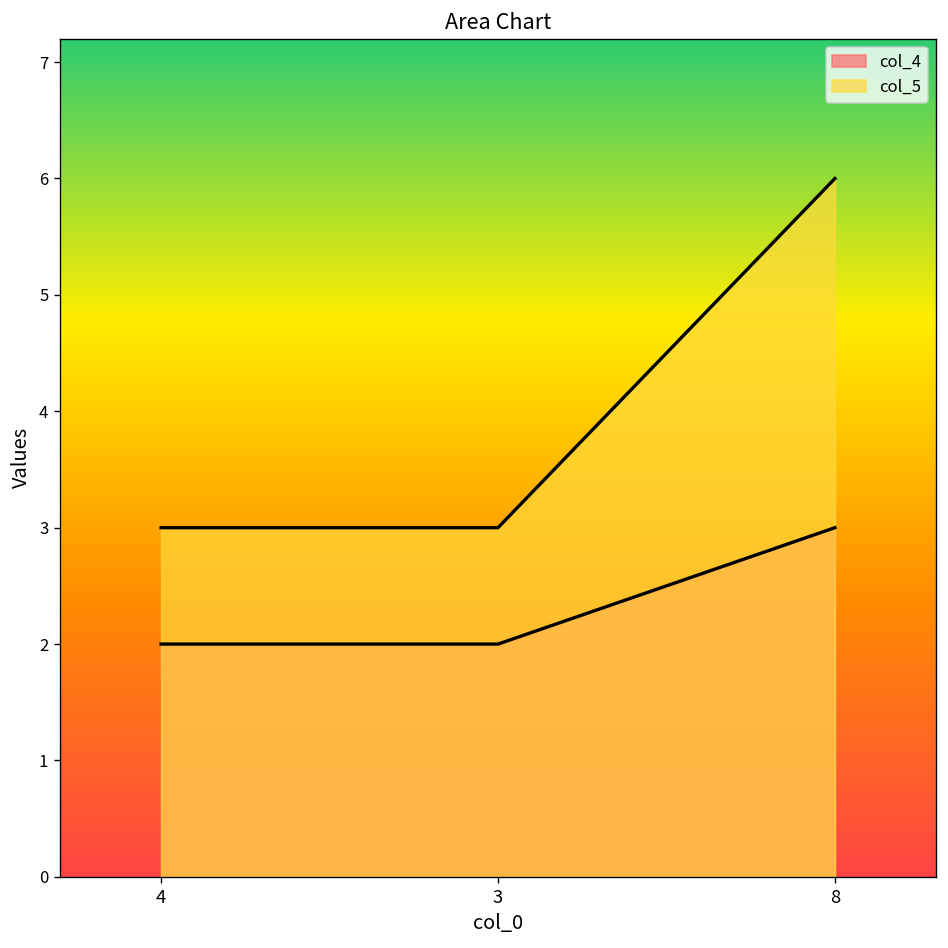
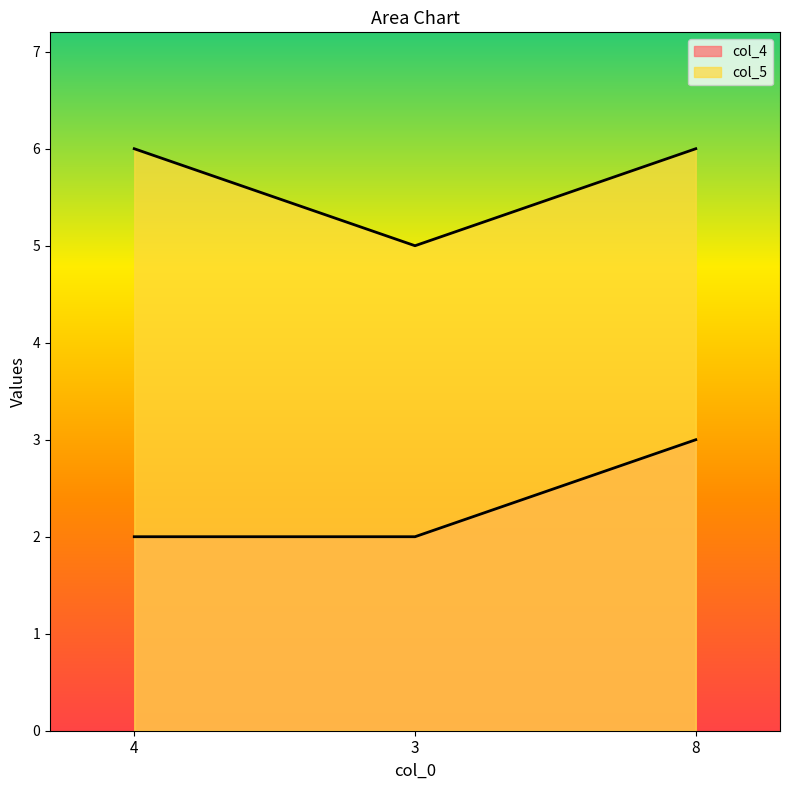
  {
    "col_4": {
      "4": 2,
      "3": 2,
      "8": 3
    },
    "col_5": {
-     "4": 3,
-     "3": 3,
+     "4": 6,
+     "3": 5,
      "8": 6
    }
  }
